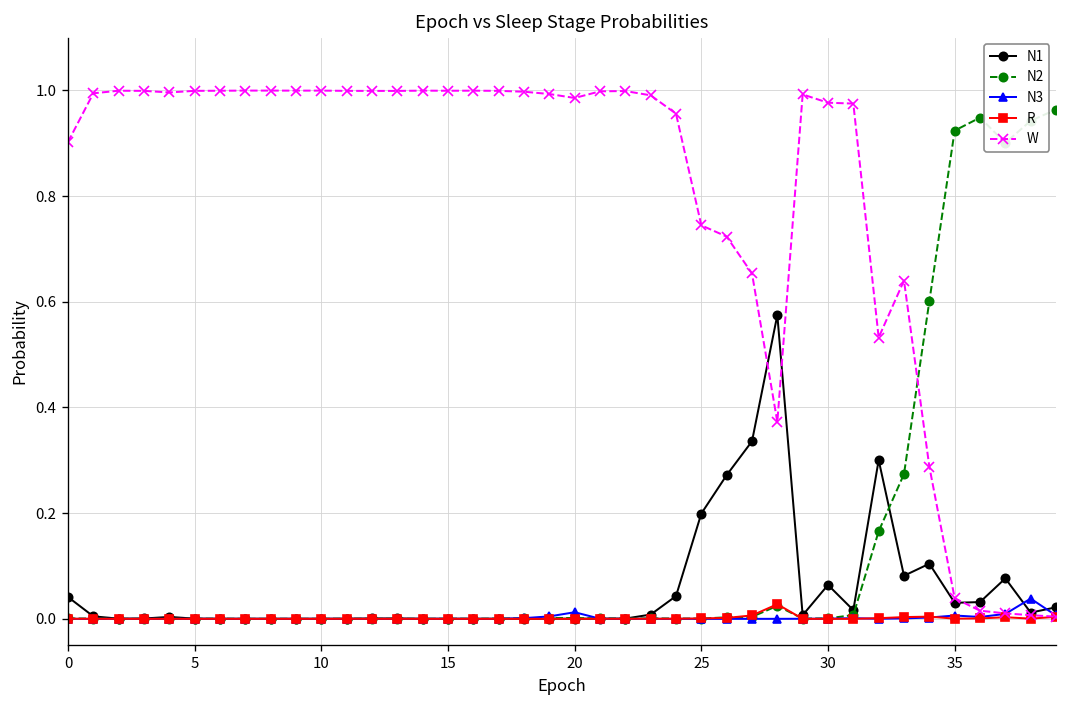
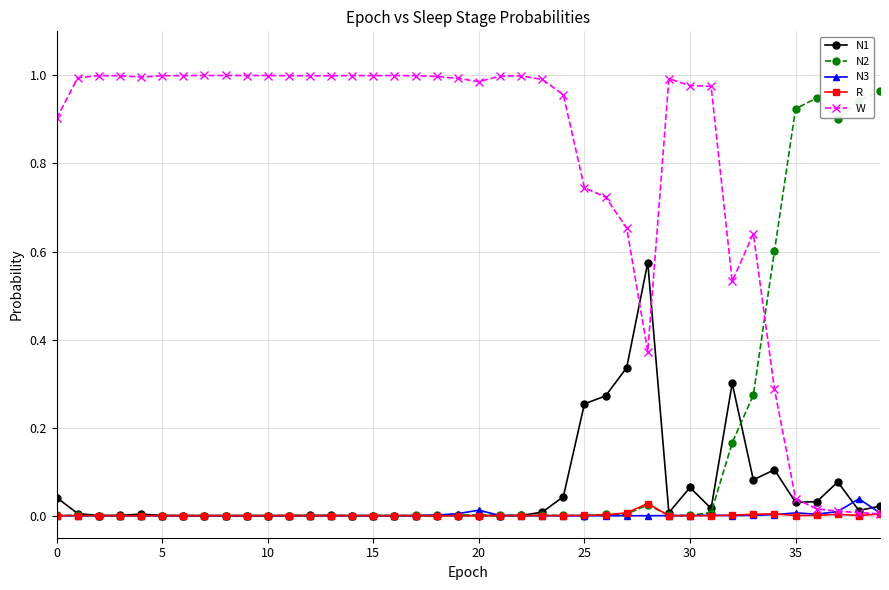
  {
    "N1": {
      "0": 0.04,
-     "25": 0.20,
+     "25": 0.25,
      "30": 0.06,
      "35": 0.03
    },
    "N2": {
      "35": 0.92
    },
    "N3": {
      "20": 0.01,
      "35": 0.01
    },
    "R": {
      "35": 0.00
    },
    "W": {
      "0": 0.90,
      "5": 1.00,
      "10": 1.00,
      "15": 1.00,
      "20": 0.99,
      "25": 0.74,
      "30": 0.98,
      "35": 0.04
    }
  }
